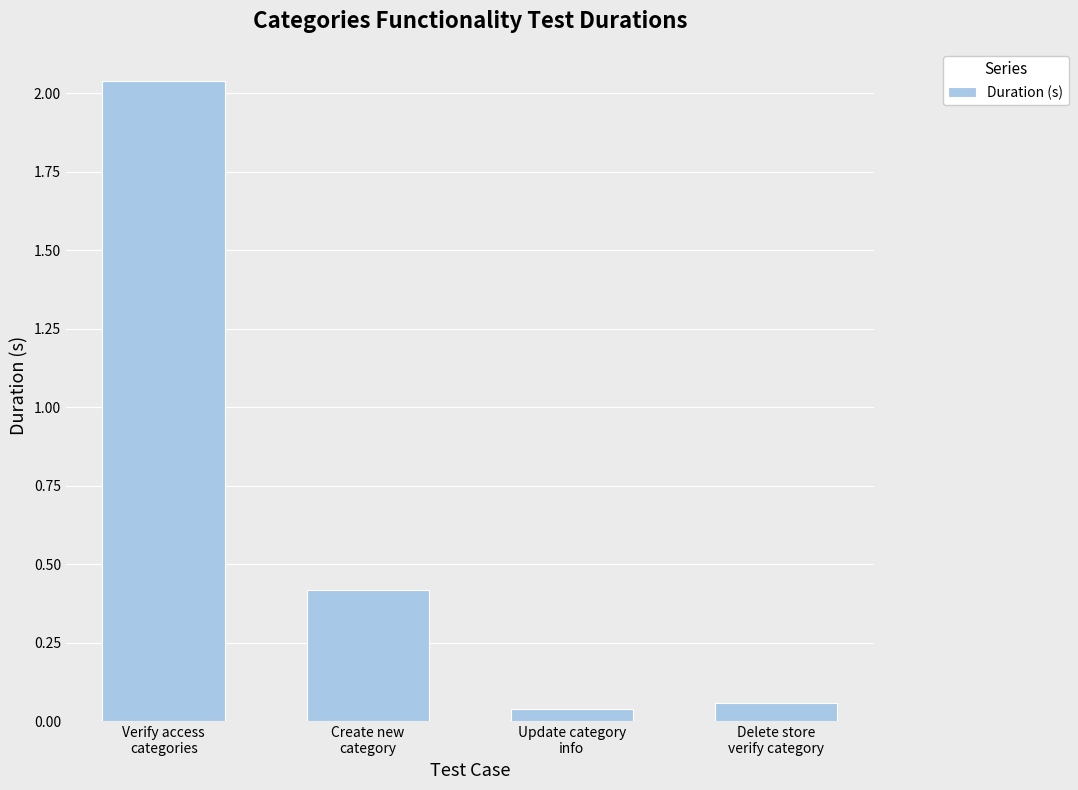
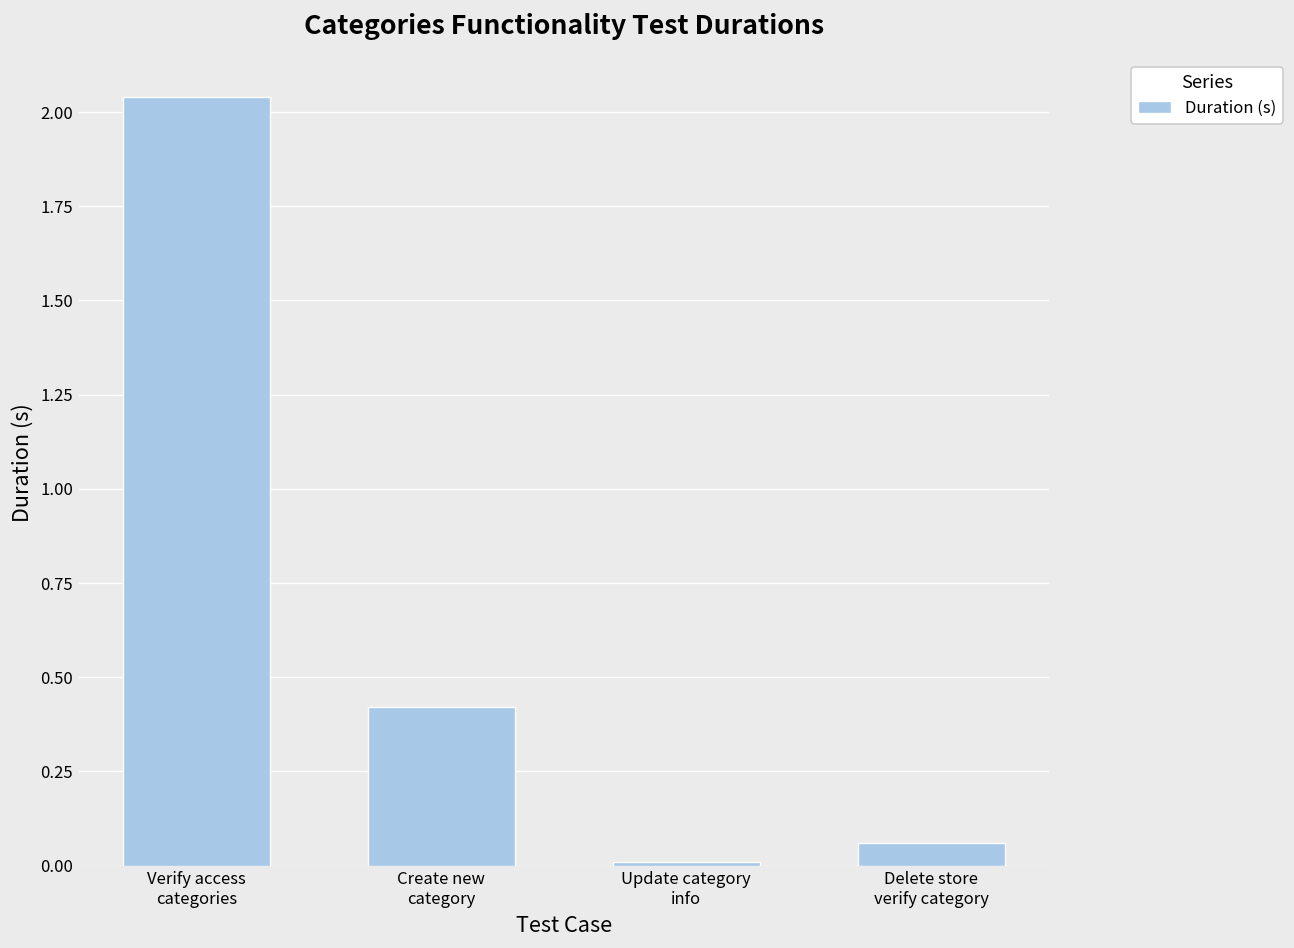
  {
    "Verify access categories": 2.04,
    "Create new category": 0.42,
-   "Update category info": 0.04,
+   "Update category info": 0.01,
    "Delete store verify category": 0.06
  }
